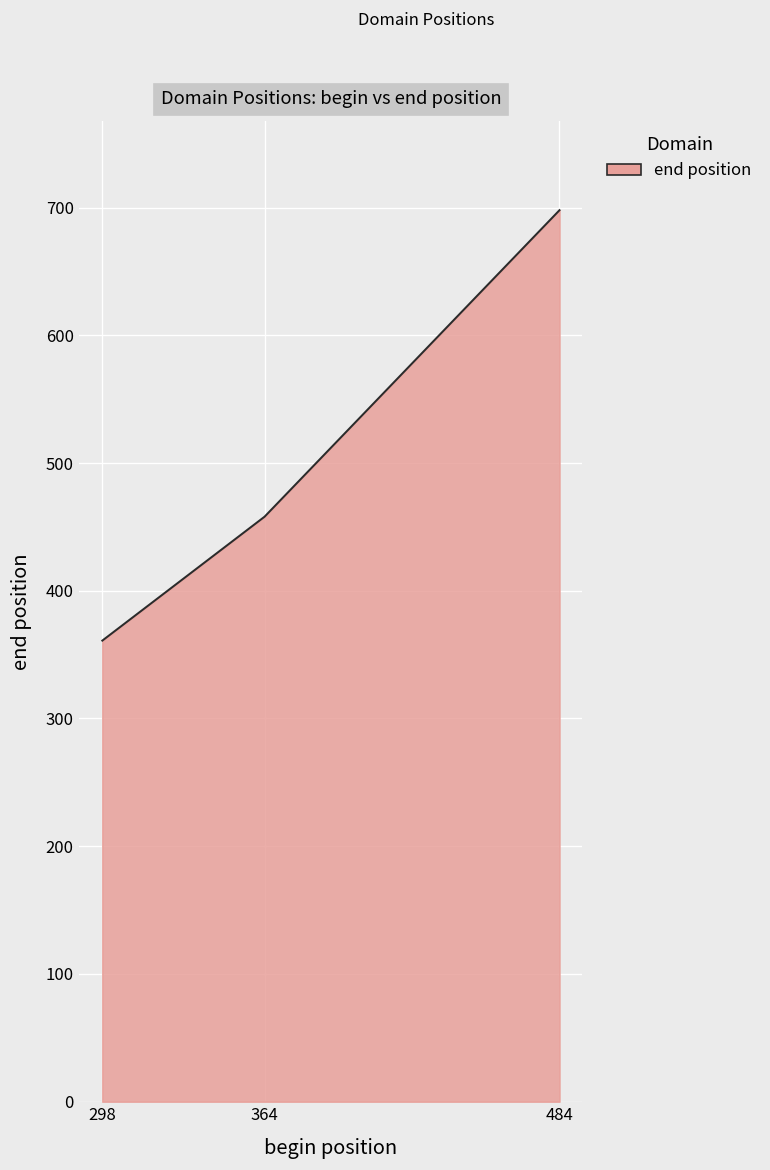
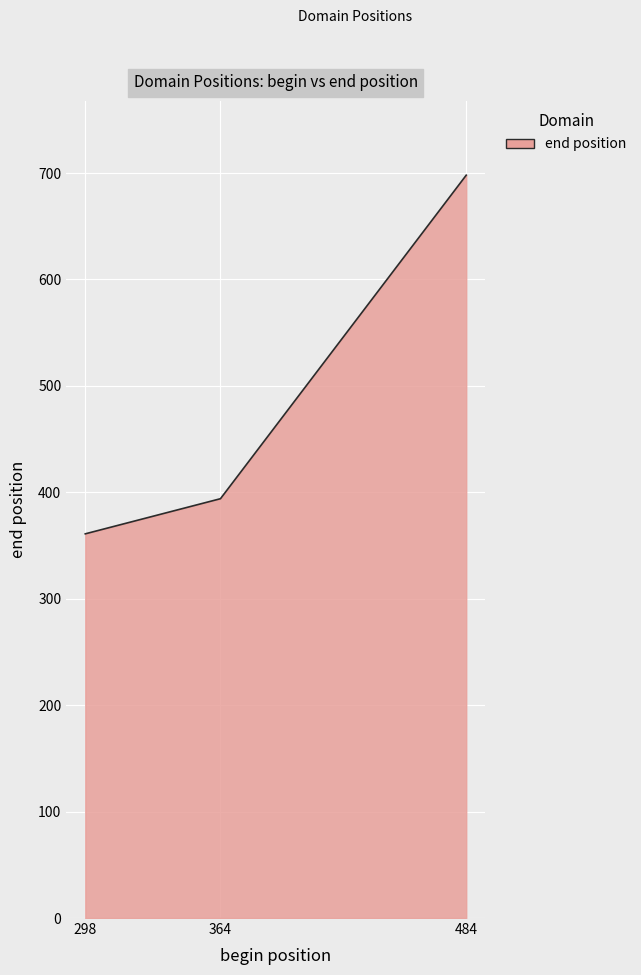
  {
    "298": 361,
-   "364": 458,
+   "364": 394,
    "484": 698
  }
